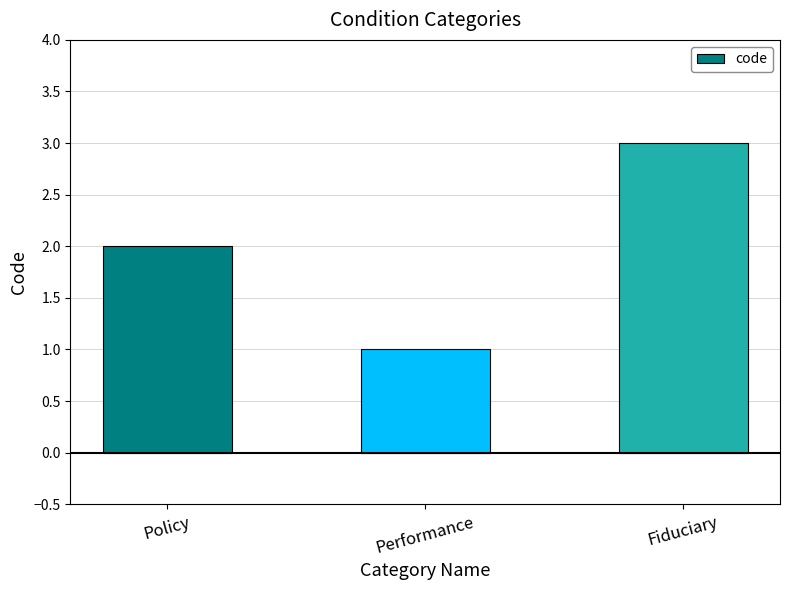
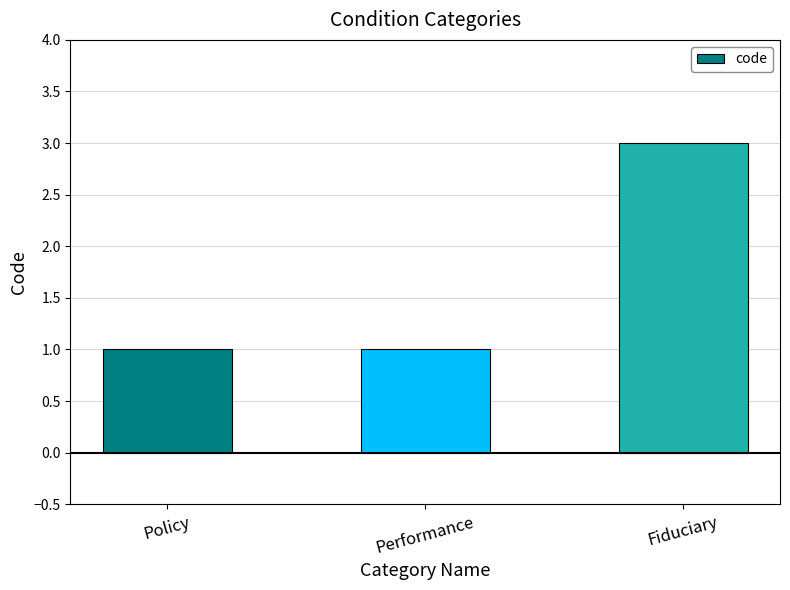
  {
-   "Policy": 2,
+   "Policy": 1,
    "Performance": 1,
    "Fiduciary": 3
  }
